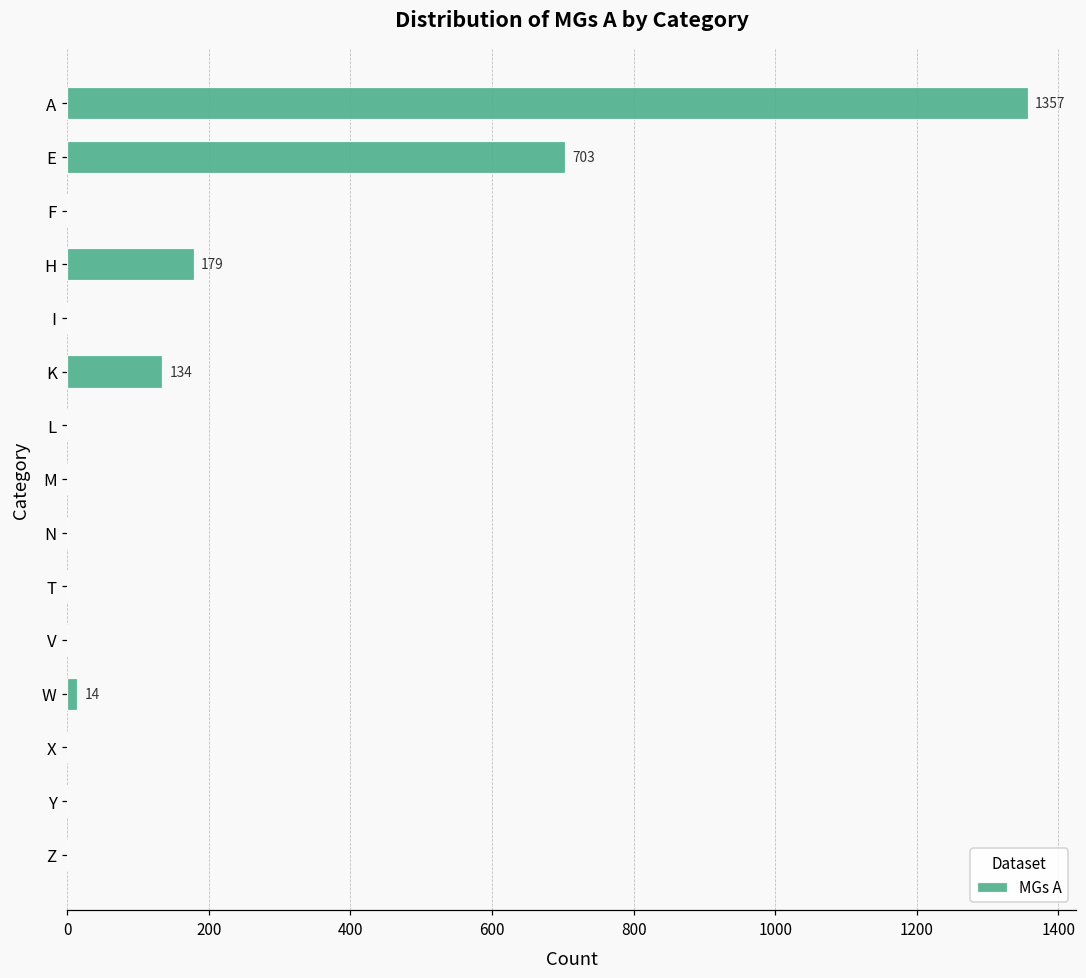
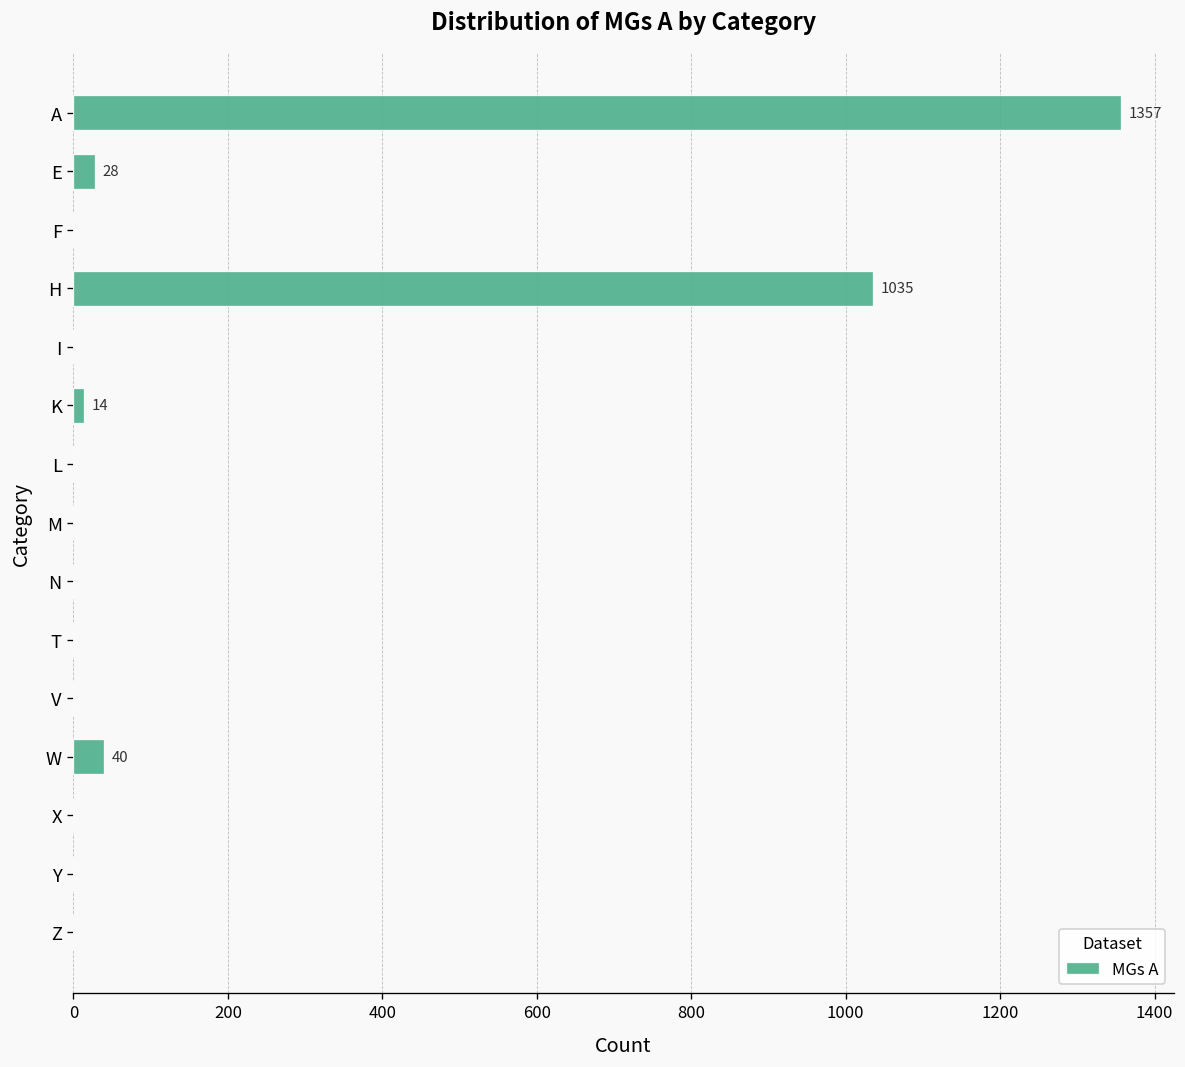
  {
    "A": 1357,
-   "E": 703,
-   "H": 179,
-   "K": 134,
-   "W": 14
+   "E": 28,
+   "H": 1035,
+   "K": 14,
+   "W": 40
  }
